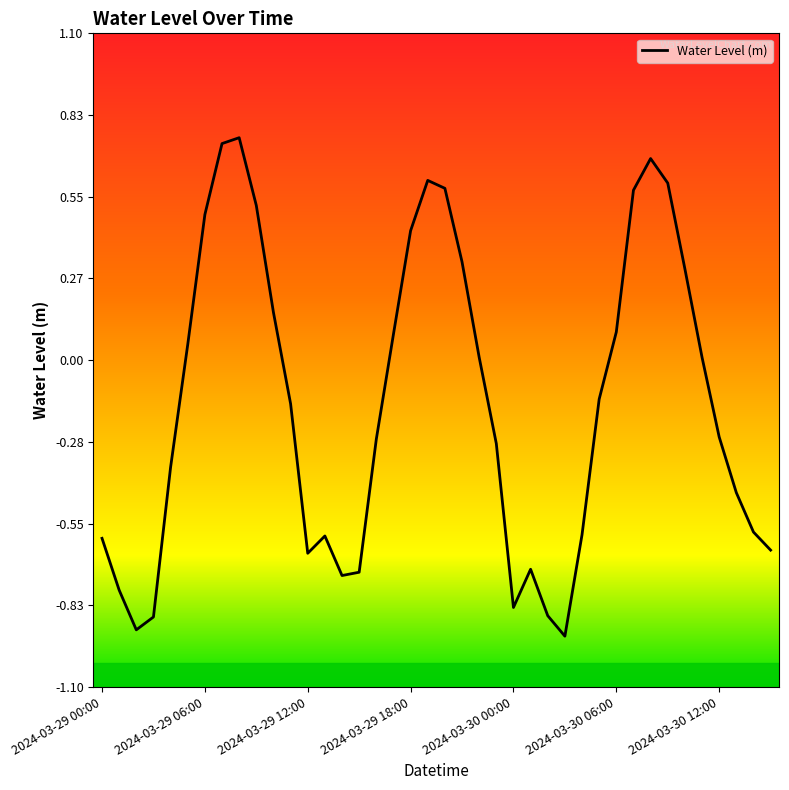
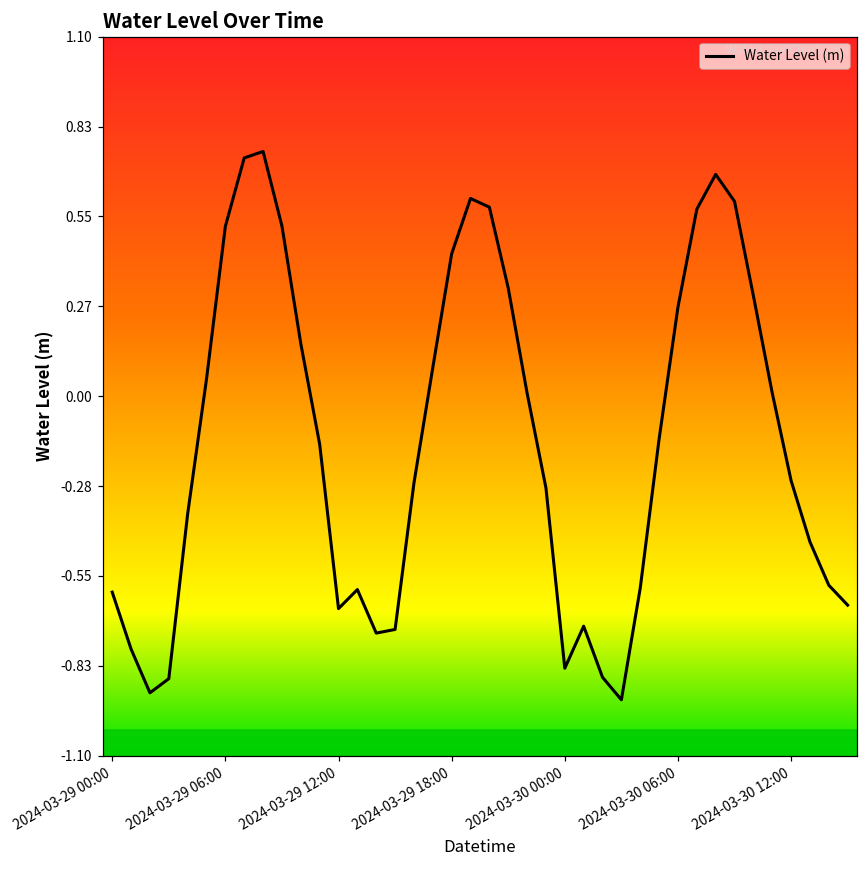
  {
    "2024-03-29 00:00": -0.60,
-   "2024-03-29 06:00": 0.49,
+   "2024-03-29 06:00": 0.52,
    "2024-03-29 12:00": -0.65,
    "2024-03-29 18:00": 0.44,
    "2024-03-30 00:00": -0.83,
-   "2024-03-30 06:00": 0.09,
+   "2024-03-30 06:00": 0.27,
    "2024-03-30 12:00": -0.26
  }
